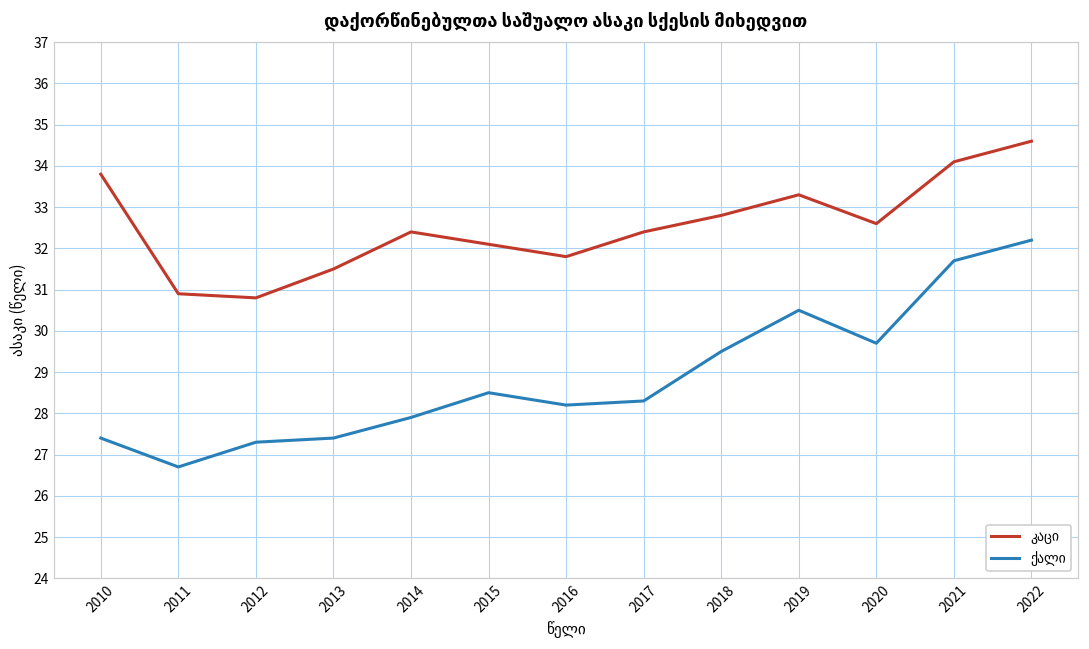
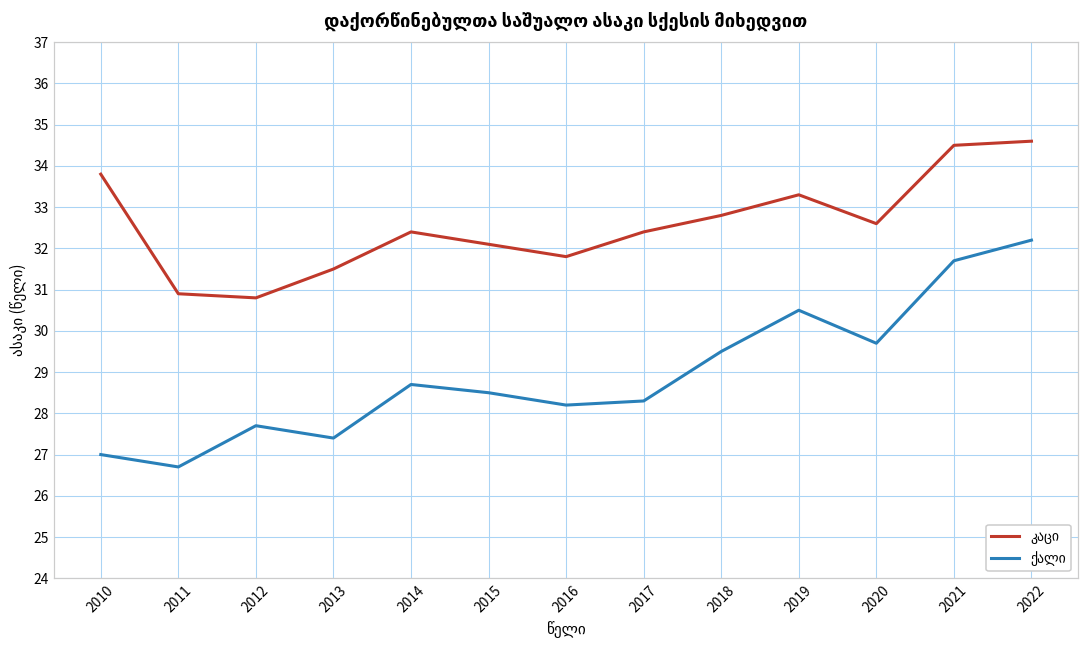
  {
    "კაცი": {
      "2010": 33.8,
      "2011": 30.9,
      "2012": 30.8,
      "2013": 31.5,
      "2014": 32.4,
      "2015": 32.1,
      "2016": 31.8,
      "2017": 32.4,
      "2018": 32.8,
      "2019": 33.3,
      "2020": 32.6,
-     "2021": 34.1,
+     "2021": 34.5,
      "2022": 34.6
    },
    "ქალი": {
-     "2010": 27.4,
+     "2010": 27.0,
      "2011": 26.7,
-     "2012": 27.3,
+     "2012": 27.7,
      "2013": 27.4,
-     "2014": 27.9,
+     "2014": 28.7,
      "2015": 28.5,
      "2016": 28.2,
      "2017": 28.3,
      "2018": 29.5,
      "2019": 30.5,
      "2020": 29.7,
      "2021": 31.7,
      "2022": 32.2
    }
  }
